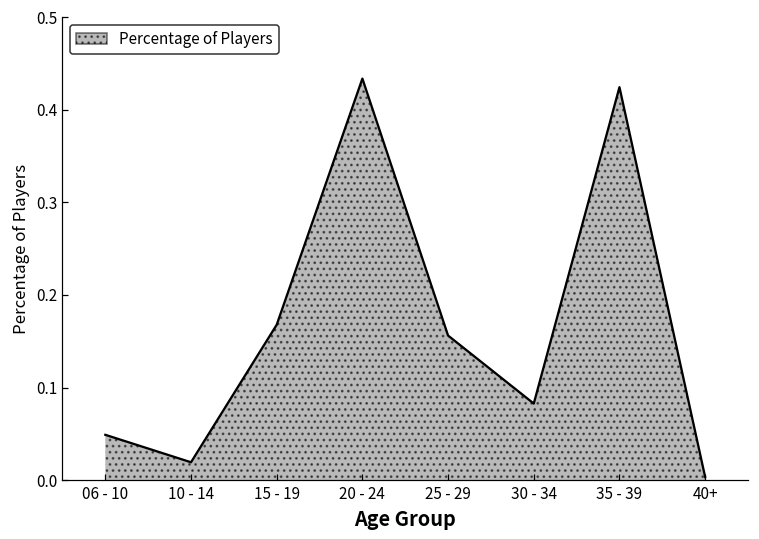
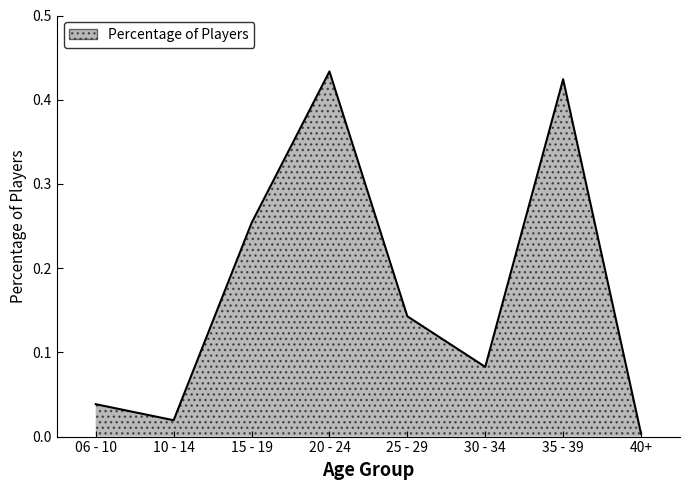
  {
-   "06 - 10": 0.05,
+   "06 - 10": 0.04,
    "10 - 14": 0.02,
-   "15 - 19": 0.17,
+   "15 - 19": 0.25,
    "20 - 24": 0.43,
-   "25 - 29": 0.16,
+   "25 - 29": 0.14,
    "30 - 34": 0.08,
    "35 - 39": 0.42,
    "40+": 0.00
  }
